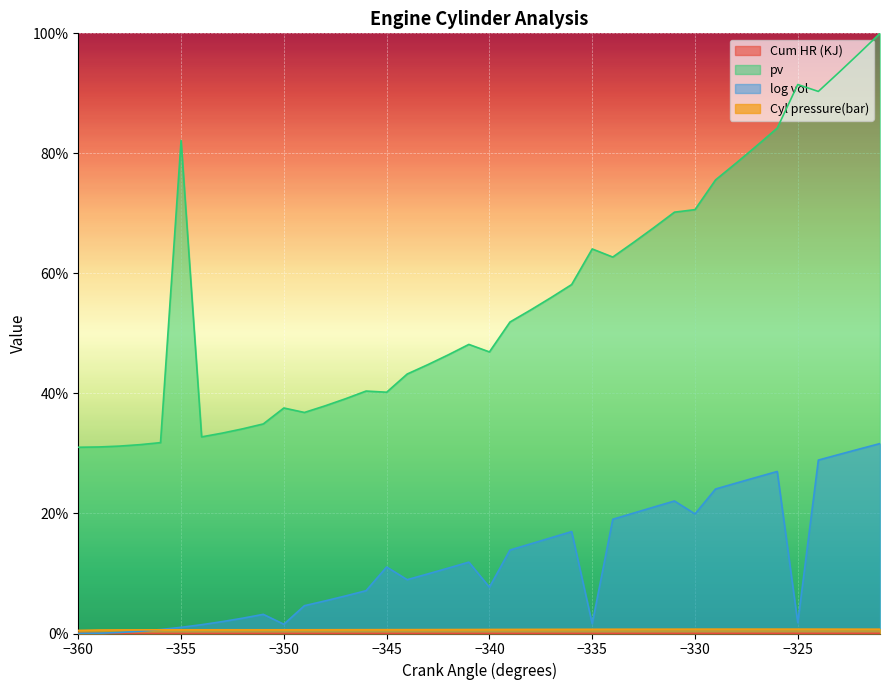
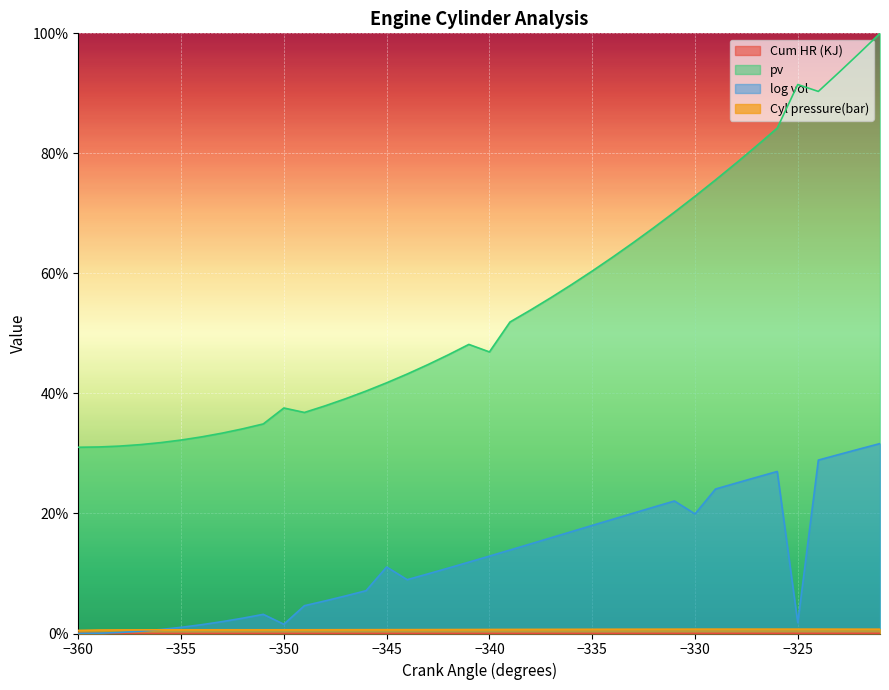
  {
    "Cum HR (KJ)": {
      "−355": "0%",
      "−350": "0%",
      "−345": "0%",
      "−340": "0%",
      "−335": "0%",
      "−330": "0%",
      "−325": "0%"
    },
    "pv": {
      "−360": "31%",
-     "−355": "82%",
+     "−355": "32%",
      "−350": "38%",
-     "−345": "40%",
+     "−345": "42%",
      "−340": "47%",
-     "−335": "64%",
-     "−330": "71%"
+     "−335": "60%",
+     "−330": "73%"
    },
    "log vol": {
      "−350": "2%",
      "−345": "11%",
-     "−340": "8%",
-     "−335": "2%",
+     "−340": "13%",
+     "−335": "18%",
      "−330": "20%",
      "−325": "2%"
    },
    "Cyl pressure(bar)": {
      "−360": "1%",
      "−350": "1%",
      "−345": "1%",
      "−340": "1%",
      "−335": "1%",
      "−330": "1%",
      "−325": "1%"
    }
  }
